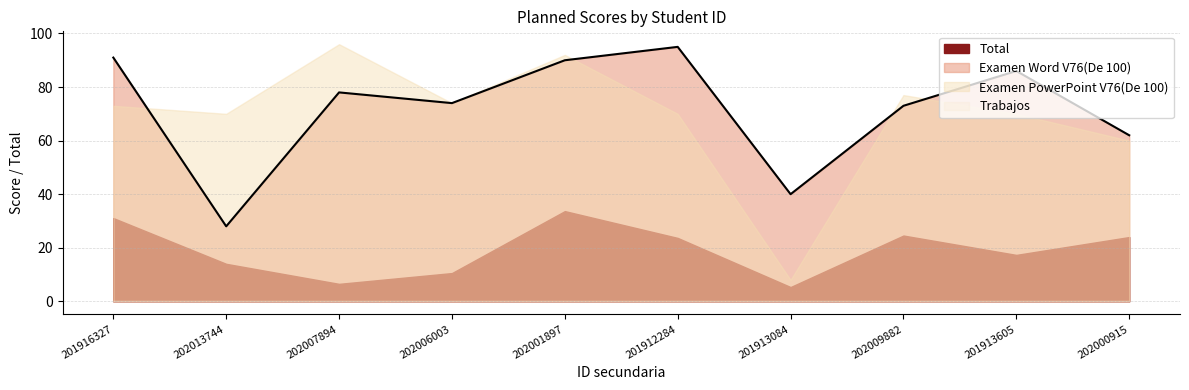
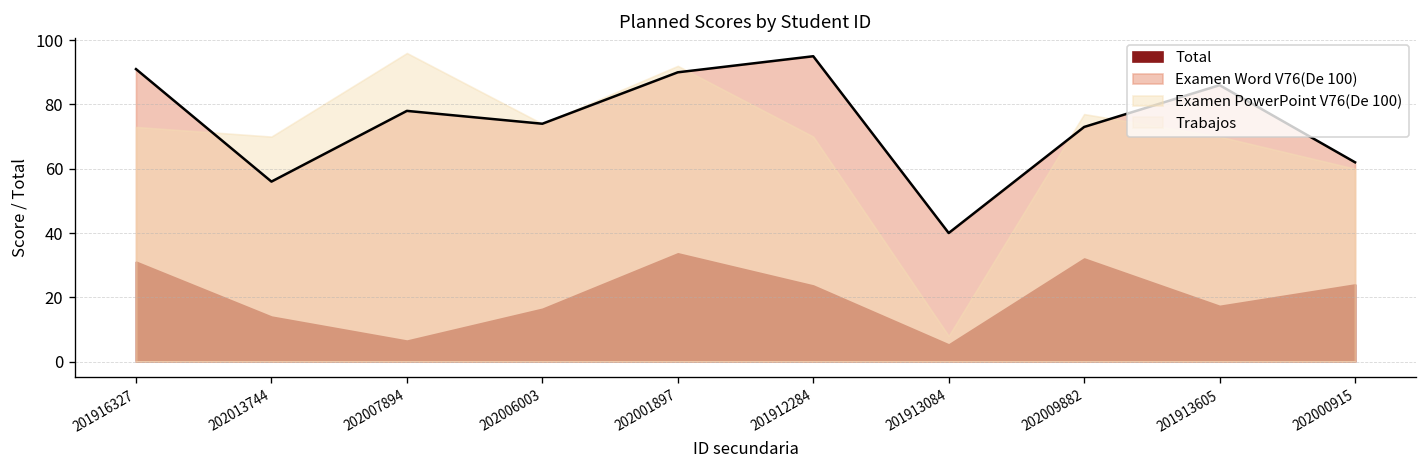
  {
    "Total": {
      "201916327": 31,
      "202013744": 14,
      "202007894": 7,
-     "202006003": 11,
+     "202006003": 16,
      "202001897": 34,
      "201912284": 24,
      "201913084": 5,
-     "202009882": 25,
+     "202009882": 32,
      "201913605": 17,
      "202000915": 24
    },
    "Examen Word V76(De 100)": {
      "201916327": 91,
-     "202013744": 28,
+     "202013744": 56,
      "202007894": 78,
      "202001897": 90,
      "201912284": 95,
      "201913084": 40,
      "202009882": 73,
      "202000915": 62
    }
  }
